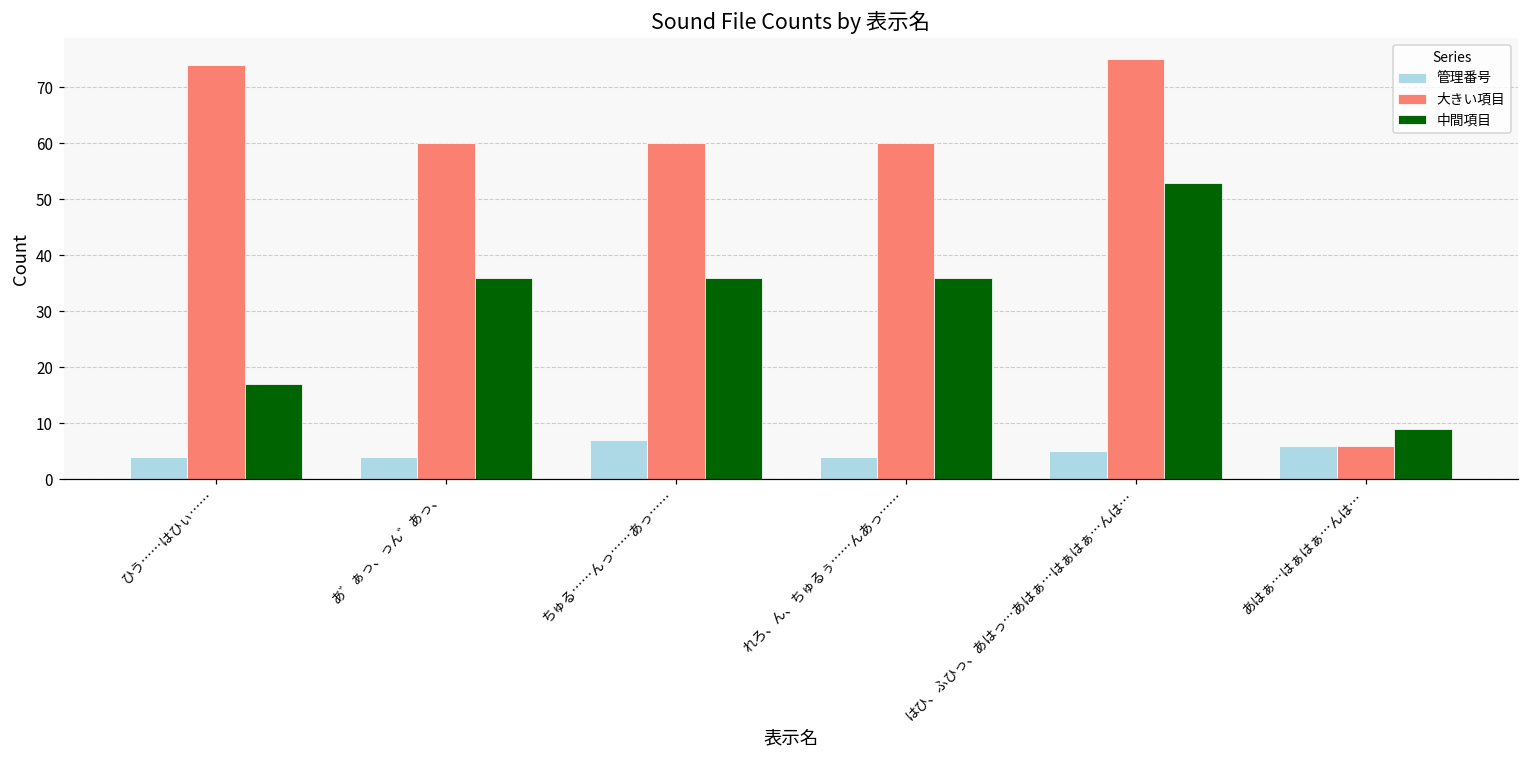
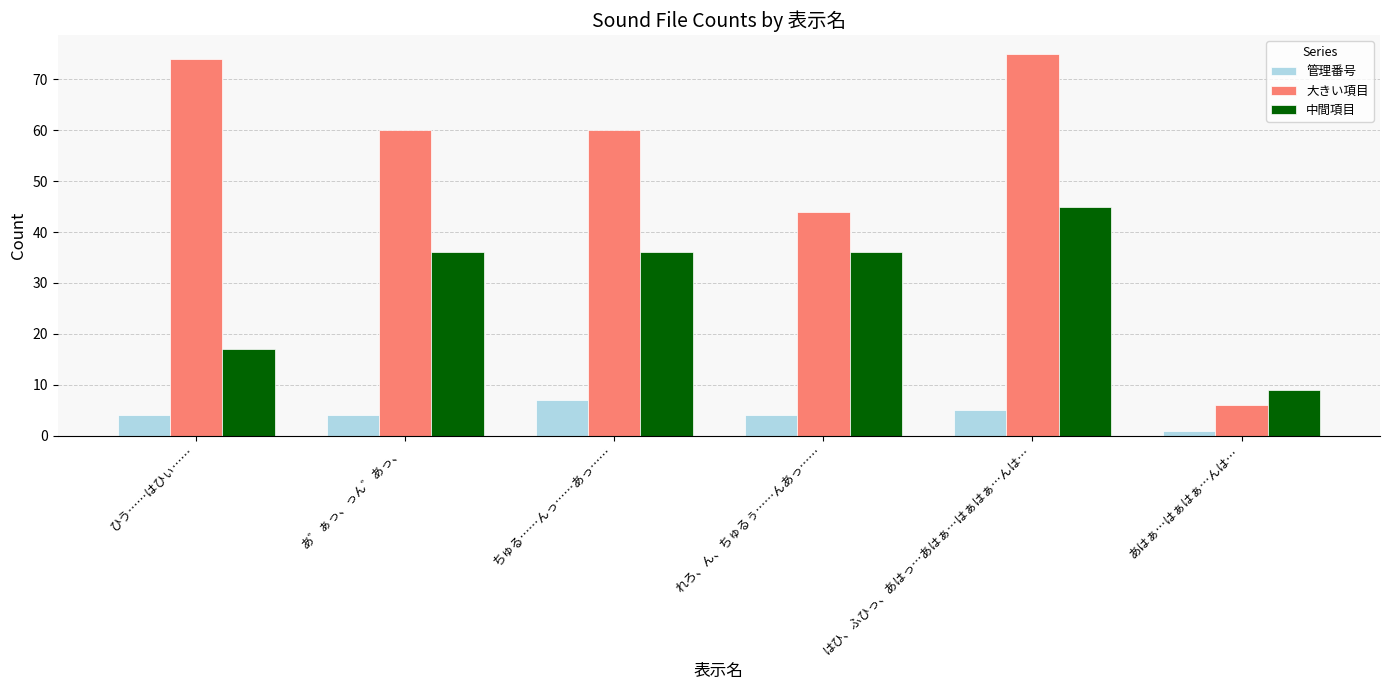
  {
    "管理番号": {
      "ひう……はひぃ……": 4,
      "あ゛ぁっ、っん゛あっ、": 4,
      "ちゅる……んっ……あっ……": 7,
      "れろ、ん、ちゅるぅ……んあっ……": 4,
      "はひ、ふひっ、あはっ…あはぁ…はぁはぁ…んは…": 5,
-     "あはぁ…はぁはぁ…んは…": 6
+     "あはぁ…はぁはぁ…んは…": 1
    },
    "大きい項目": {
      "ひう……はひぃ……": 74,
      "あ゛ぁっ、っん゛あっ、": 60,
      "ちゅる……んっ……あっ……": 60,
-     "れろ、ん、ちゅるぅ……んあっ……": 60,
+     "れろ、ん、ちゅるぅ……んあっ……": 44,
      "はひ、ふひっ、あはっ…あはぁ…はぁはぁ…んは…": 75,
      "あはぁ…はぁはぁ…んは…": 6
    },
    "中間項目": {
      "ひう……はひぃ……": 17,
      "あ゛ぁっ、っん゛あっ、": 36,
      "ちゅる……んっ……あっ……": 36,
      "れろ、ん、ちゅるぅ……んあっ……": 36,
-     "はひ、ふひっ、あはっ…あはぁ…はぁはぁ…んは…": 53,
+     "はひ、ふひっ、あはっ…あはぁ…はぁはぁ…んは…": 45,
      "あはぁ…はぁはぁ…んは…": 9
    }
  }
